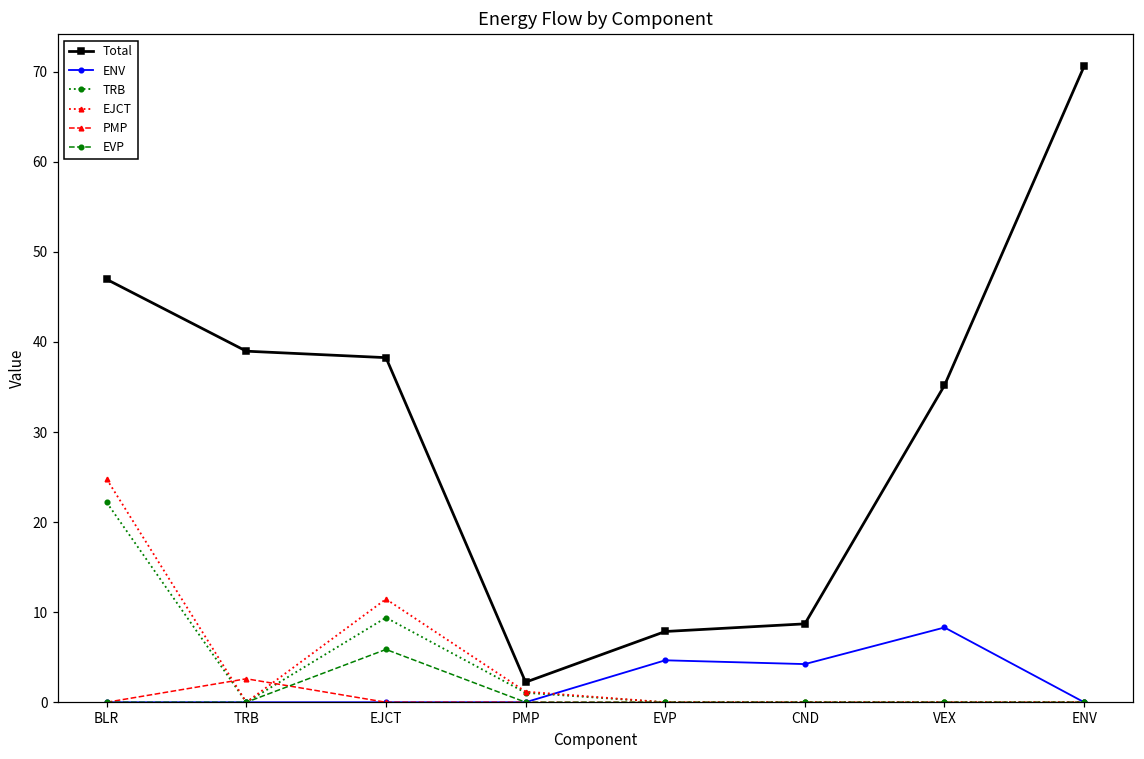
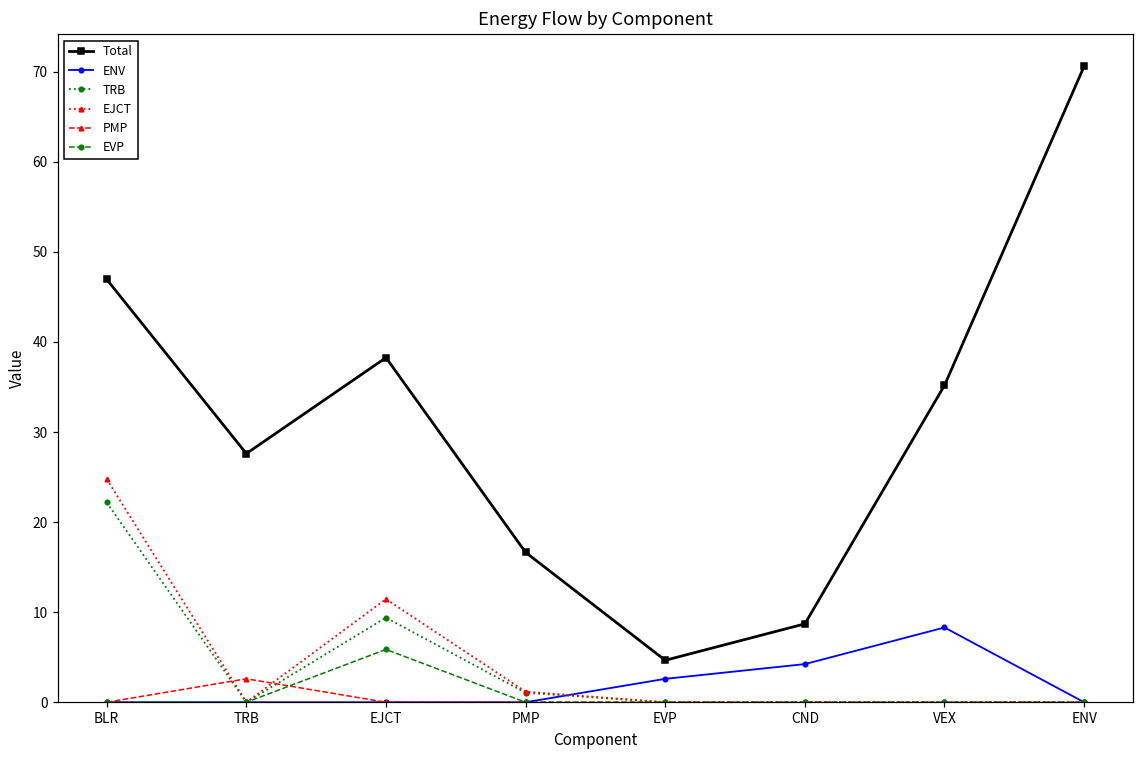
  {
    "Total": {
      "BLR": 47,
-     "TRB": 39,
+     "TRB": 28,
      "EJCT": 38,
-     "PMP": 2,
-     "EVP": 8,
+     "PMP": 17,
+     "EVP": 5,
      "CND": 9,
      "VEX": 35,
      "ENV": 71
    },
    "ENV": {
-     "EVP": 5,
+     "EVP": 3,
      "CND": 4,
      "VEX": 8
    }
  }
